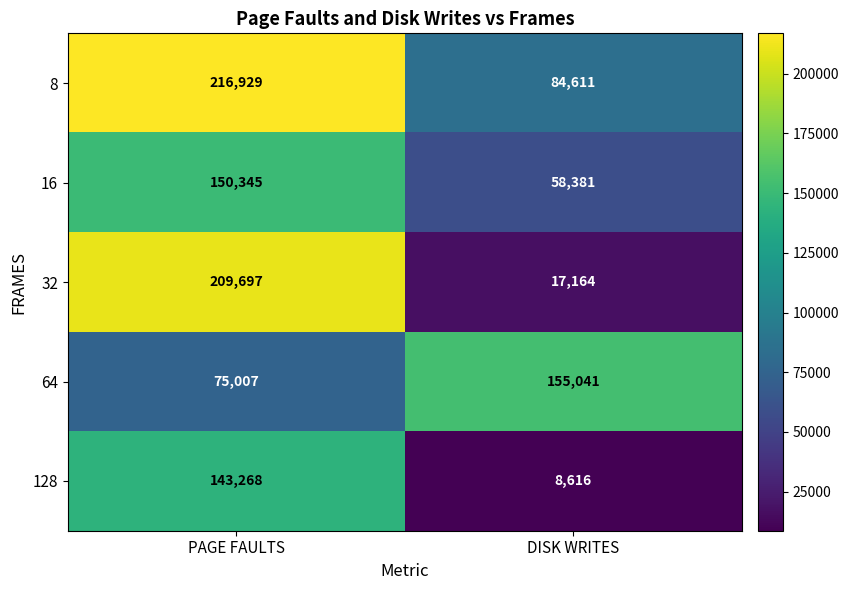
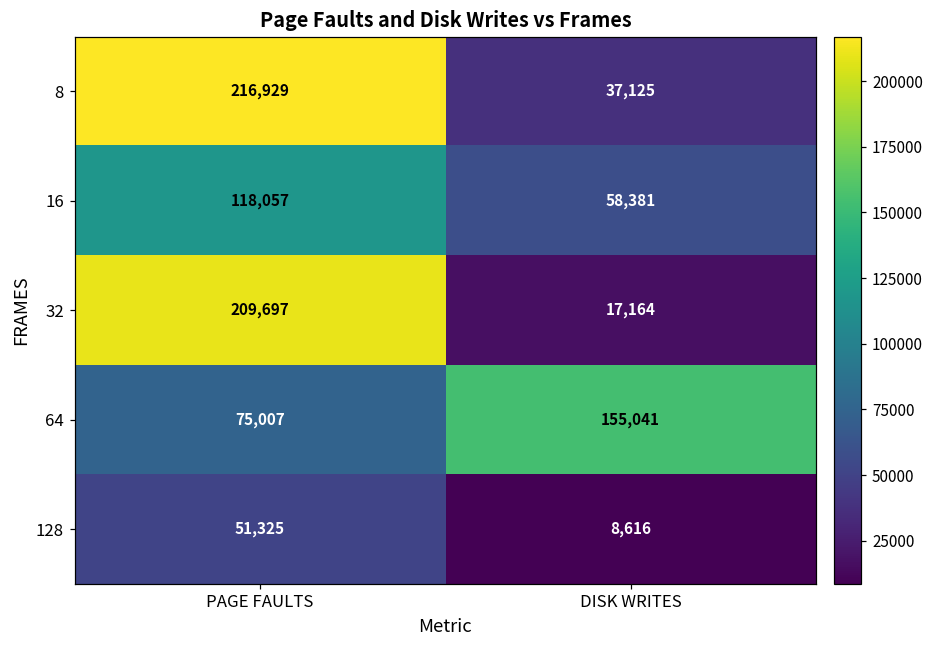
  {
    "8": {
      "PAGE FAULTS": "216,929",
-     "DISK WRITES": "84,611"
+     "DISK WRITES": "37,125"
    },
    "16": {
-     "PAGE FAULTS": "150,345",
+     "PAGE FAULTS": "118,057",
      "DISK WRITES": "58,381"
    },
    "32": {
      "PAGE FAULTS": "209,697",
      "DISK WRITES": "17,164"
    },
    "64": {
      "PAGE FAULTS": "75,007",
      "DISK WRITES": "155,041"
    },
    "128": {
-     "PAGE FAULTS": "143,268",
+     "PAGE FAULTS": "51,325",
      "DISK WRITES": "8,616"
    }
  }
